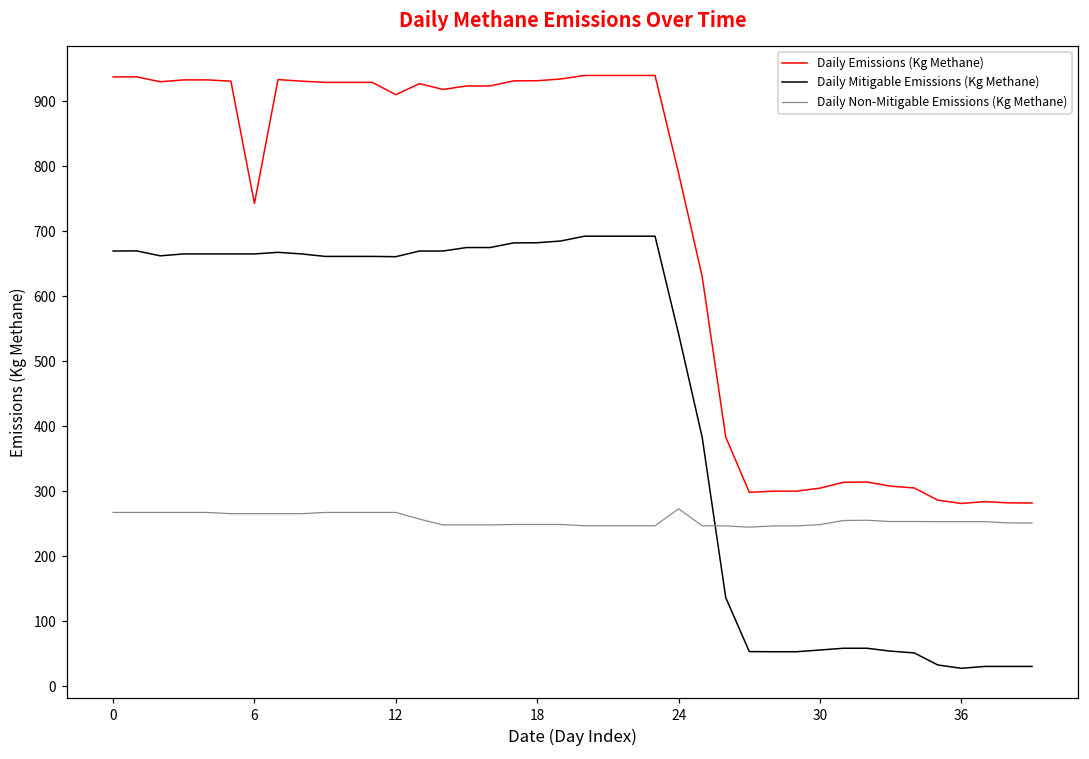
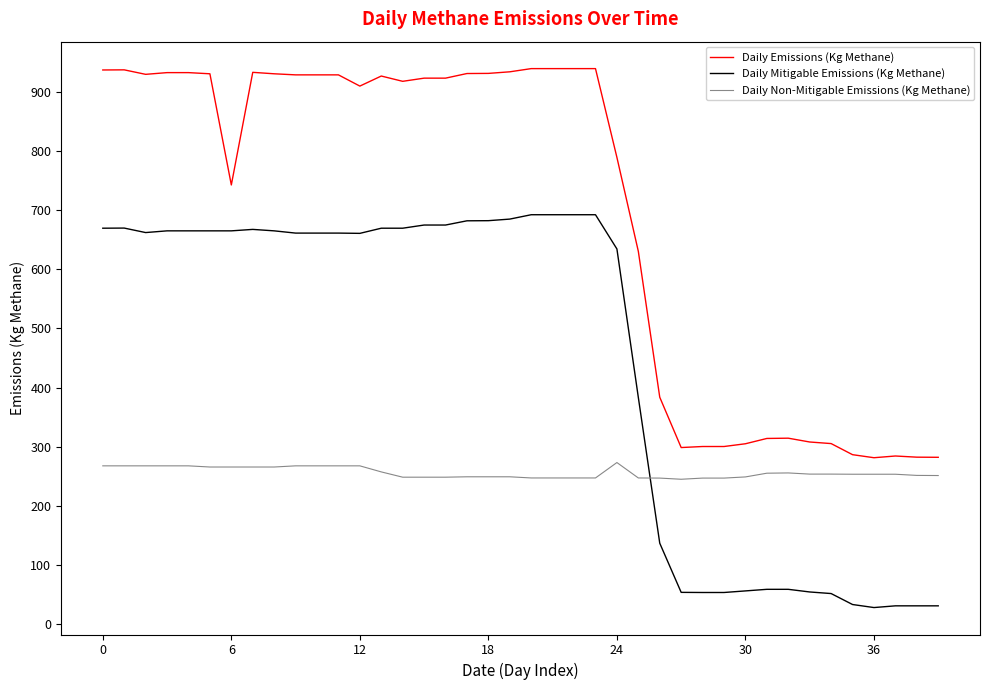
  {
    "Daily Emissions (Kg Methane)": {
      "0": 940,
      "6": 740,
      "12": 910,
      "18": 930,
      "24": 790,
      "30": 300,
      "36": 280
    },
    "Daily Mitigable Emissions (Kg Methane)": {
      "0": 670,
      "6": 660,
      "12": 660,
      "18": 680,
-     "24": 540,
+     "24": 630,
      "30": 60,
      "36": 30
    },
    "Daily Non-Mitigable Emissions (Kg Methane)": {
      "0": 270,
      "6": 270,
      "12": 270,
      "18": 250,
      "24": 270,
      "30": 250,
      "36": 250
    }
  }
